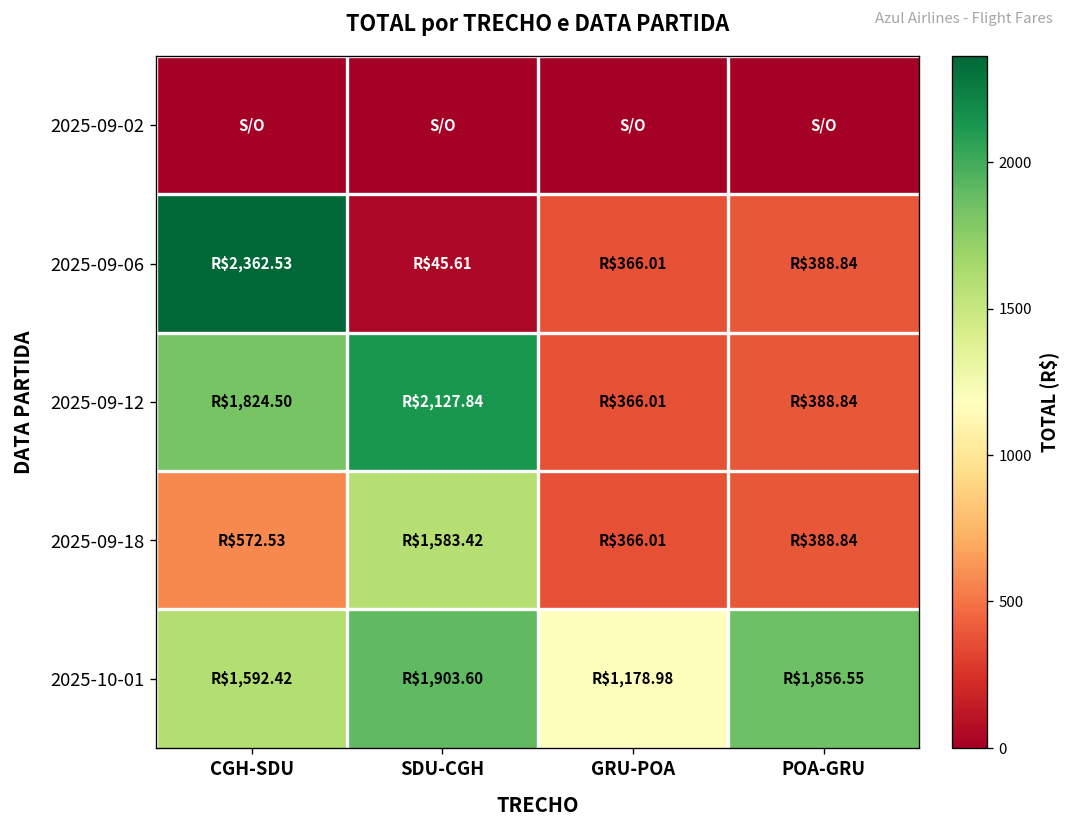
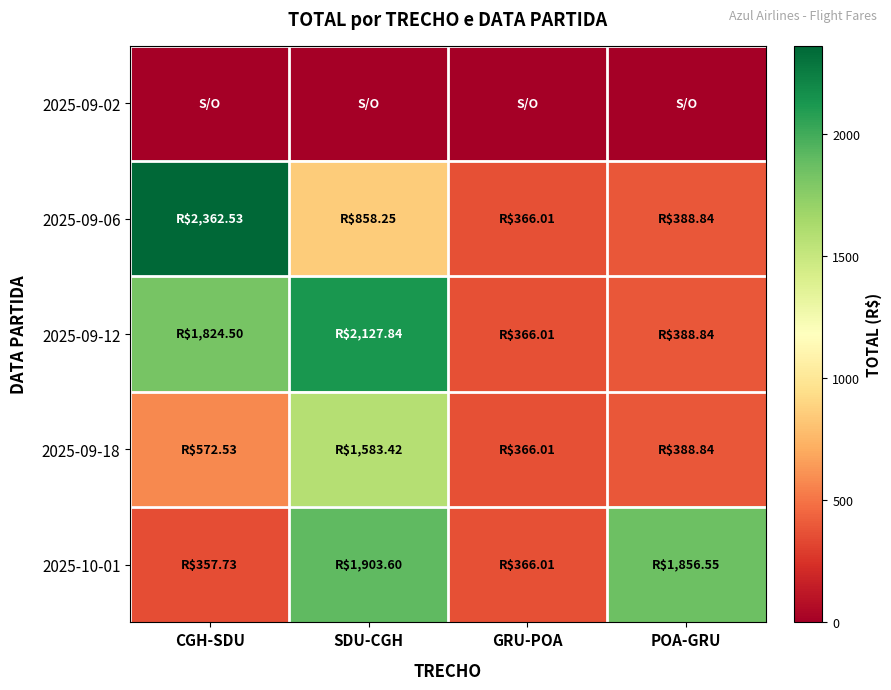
  {
    "2025-09-06": {
      "CGH-SDU": "$2,362.53",
-     "SDU-CGH": "$45.61",
+     "SDU-CGH": "$858.25",
      "GRU-POA": "$366.01",
      "POA-GRU": "$388.84"
    },
    "2025-09-12": {
      "CGH-SDU": "$1,824.50",
      "SDU-CGH": "$2,127.84",
      "GRU-POA": "$366.01",
      "POA-GRU": "$388.84"
    },
    "2025-09-18": {
      "CGH-SDU": "$572.53",
      "SDU-CGH": "$1,583.42",
      "GRU-POA": "$366.01",
      "POA-GRU": "$388.84"
    },
    "2025-10-01": {
-     "CGH-SDU": "$1,592.42",
+     "CGH-SDU": "$357.73",
      "SDU-CGH": "$1,903.60",
-     "GRU-POA": "$1,178.98",
+     "GRU-POA": "$366.01",
      "POA-GRU": "$1,856.55"
    }
  }
